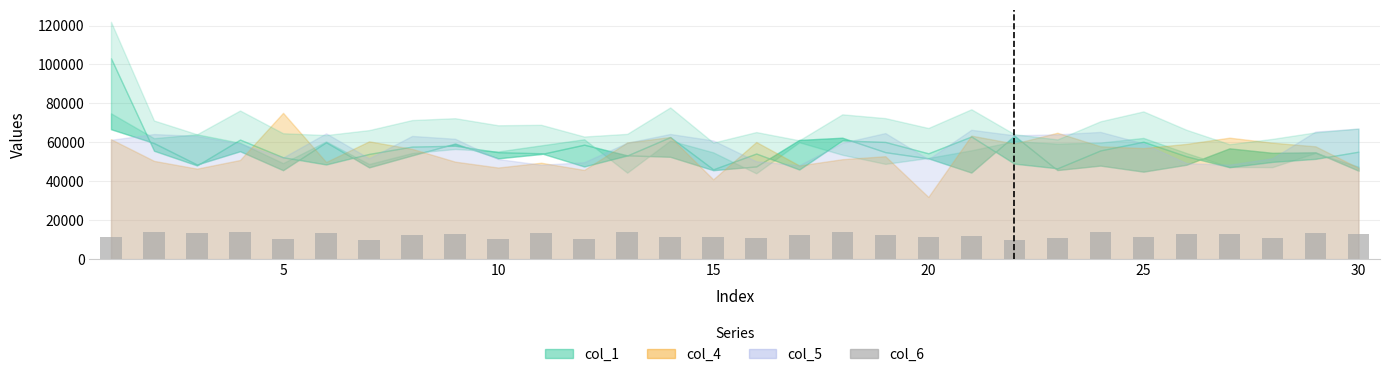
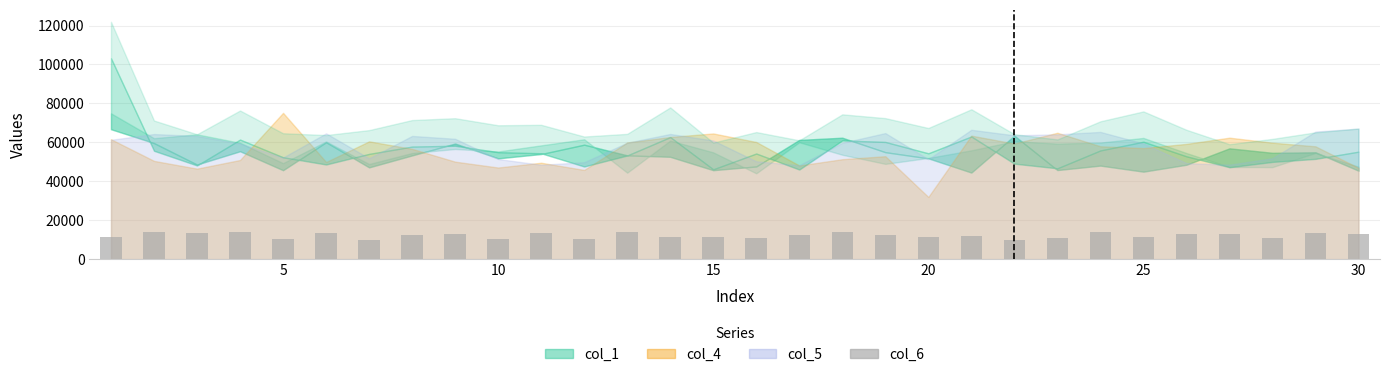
  {
    "col_6": {
      "5": 10000,
      "10": 10000,
      "15": 12000,
      "20": 11000,
      "25": 11000,
      "30": 13000
    },
    "col_4": {
      "5": 75000,
      "10": 47000,
-     "15": 41000,
+     "15": 65000,
      "20": 32000,
      "25": 57000
    }
  }
